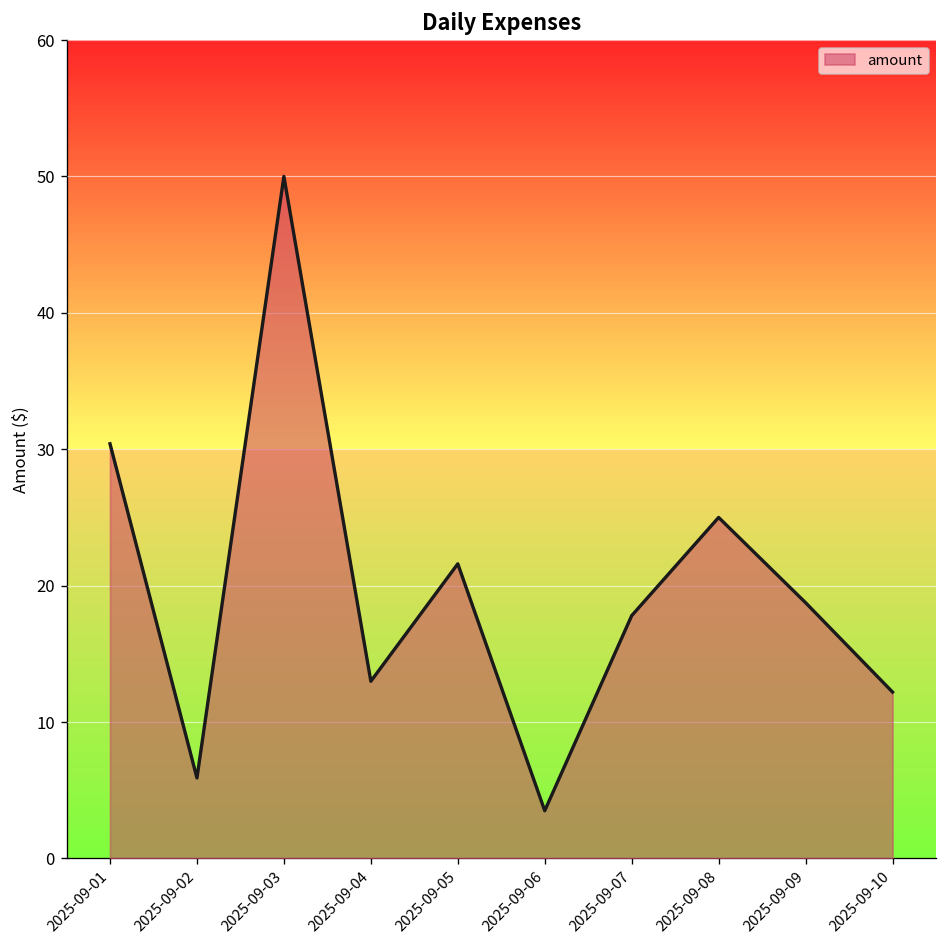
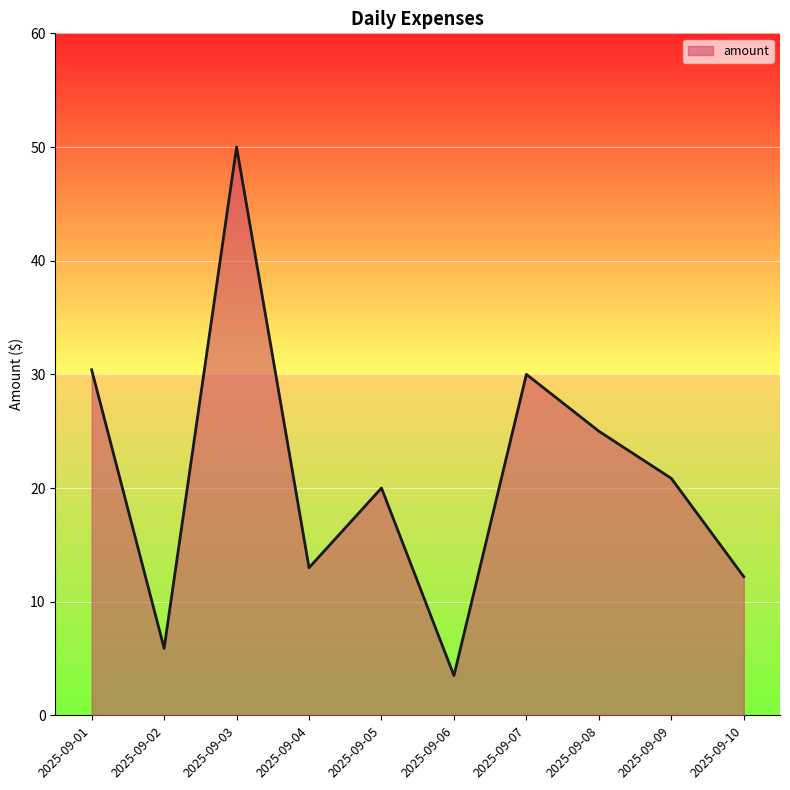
  {
    "2025-09-01": 30.4,
    "2025-09-02": 5.9,
    "2025-09-03": 50.0,
    "2025-09-04": 13.0,
-   "2025-09-05": 21.6,
+   "2025-09-05": 20.0,
    "2025-09-06": 3.5,
-   "2025-09-07": 17.8,
+   "2025-09-07": 30.0,
    "2025-09-08": 25.0,
-   "2025-09-09": 18.8,
+   "2025-09-09": 20.9,
    "2025-09-10": 12.2
  }
